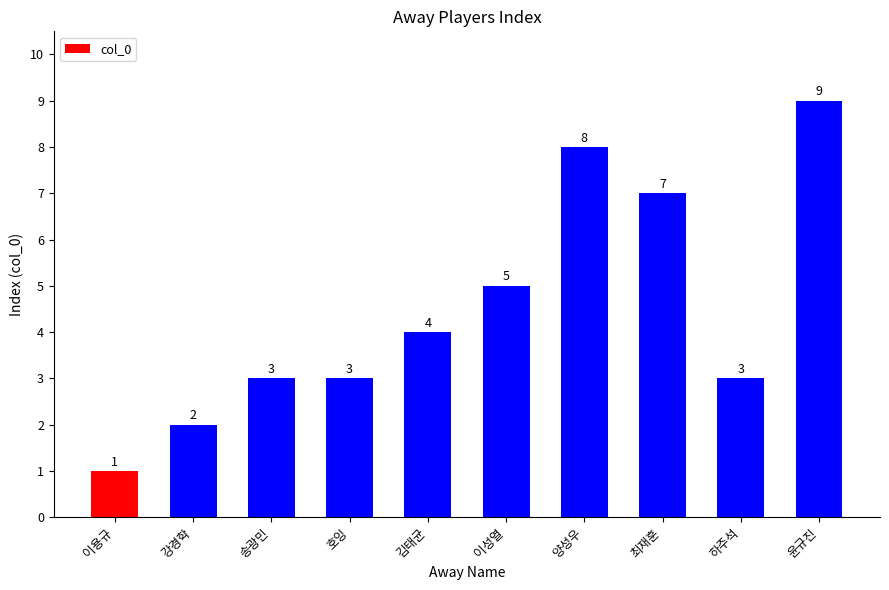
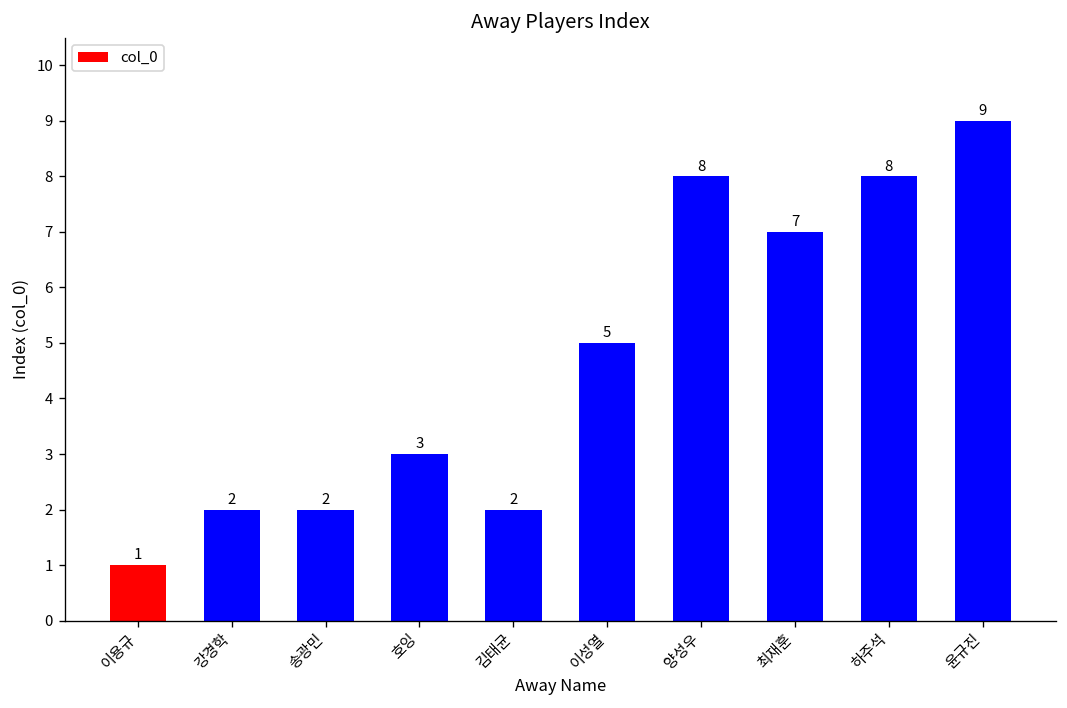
  {
    "이용규": 1,
    "강경학": 2,
-   "송광민": 3,
+   "송광민": 2,
    "호잉": 3,
-   "김태균": 4,
+   "김태균": 2,
    "이성열": 5,
    "양성우": 8,
    "최재훈": 7,
-   "하주석": 3,
+   "하주석": 8,
    "윤규진": 9
  }
